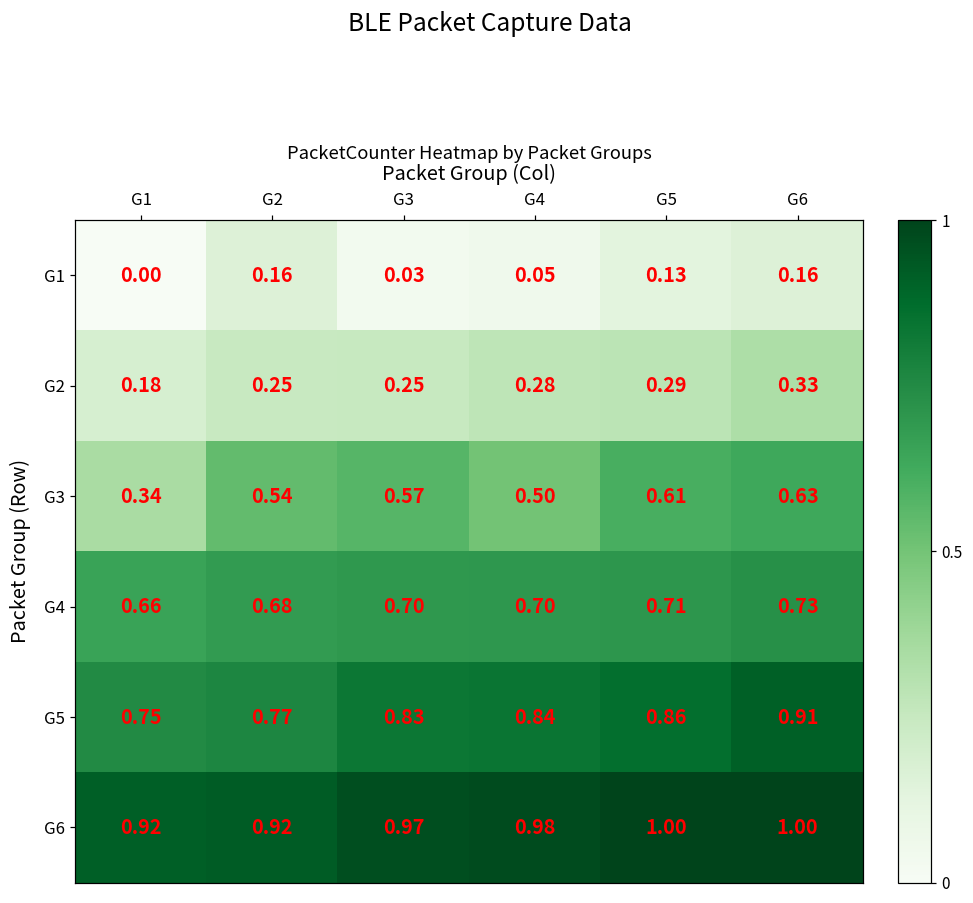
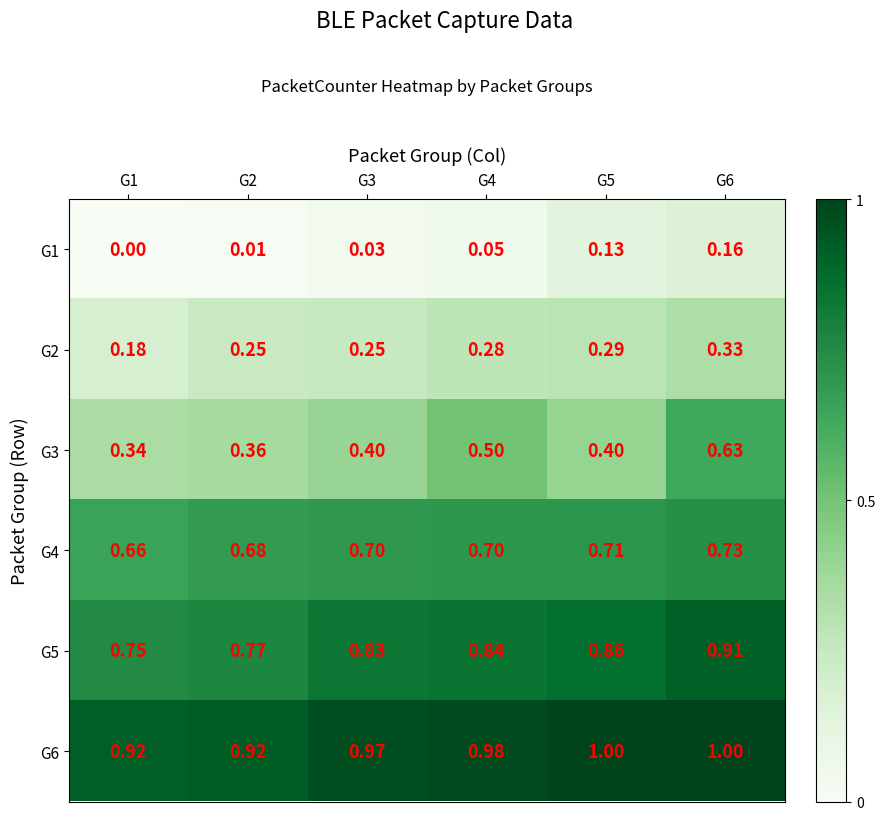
  {
    "G1": {
      "G1": 0.00,
-     "G2": 0.16,
+     "G2": 0.01,
      "G3": 0.03,
      "G4": 0.05,
      "G5": 0.13,
      "G6": 0.16
    },
    "G2": {
      "G1": 0.18,
      "G2": 0.25,
      "G3": 0.25,
      "G4": 0.28,
      "G5": 0.29,
      "G6": 0.33
    },
    "G3": {
      "G1": 0.34,
-     "G2": 0.54,
-     "G3": 0.57,
+     "G2": 0.36,
+     "G3": 0.40,
      "G4": 0.50,
-     "G5": 0.61,
+     "G5": 0.40,
      "G6": 0.63
    },
    "G4": {
      "G1": 0.66,
      "G2": 0.68,
      "G3": 0.70,
      "G4": 0.70,
      "G5": 0.71,
      "G6": 0.73
    },
    "G5": {
      "G1": 0.75,
      "G2": 0.77,
      "G3": 0.83,
      "G4": 0.84,
      "G5": 0.86,
      "G6": 0.91
    },
    "G6": {
      "G1": 0.92,
      "G2": 0.92,
      "G3": 0.97,
      "G4": 0.98,
      "G5": 1.00,
      "G6": 1.00
    }
  }
